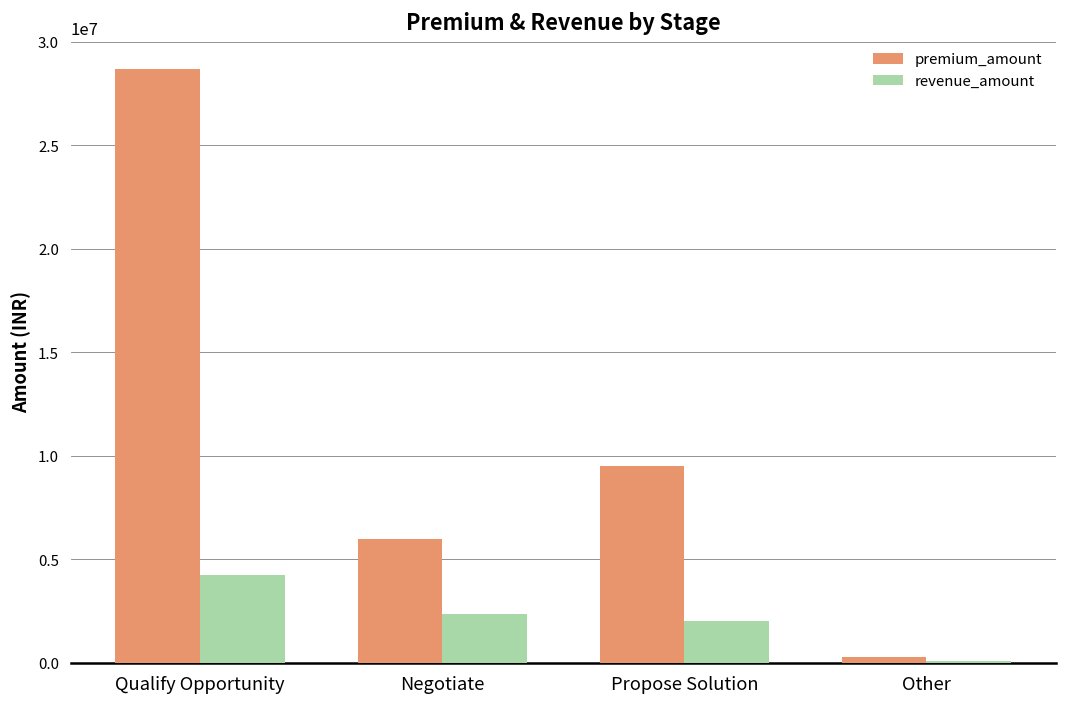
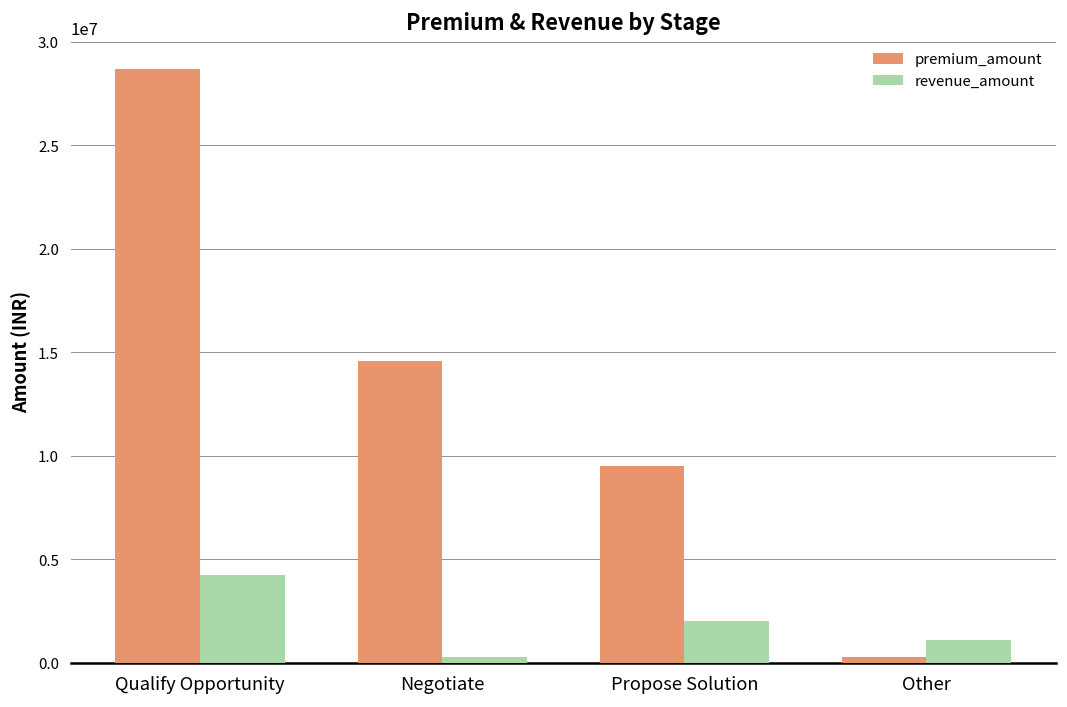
  {
    "premium_amount": {
      "Qualify Opportunity": 28700000,
-     "Negotiate": 6000000,
+     "Negotiate": 14600000,
      "Propose Solution": 9500000,
      "Other": 300000
    },
    "revenue_amount": {
      "Qualify Opportunity": 4300000,
-     "Negotiate": 2400000,
+     "Negotiate": 300000,
      "Propose Solution": 2000000,
-     "Other": 100000
+     "Other": 1100000
    }
  }
